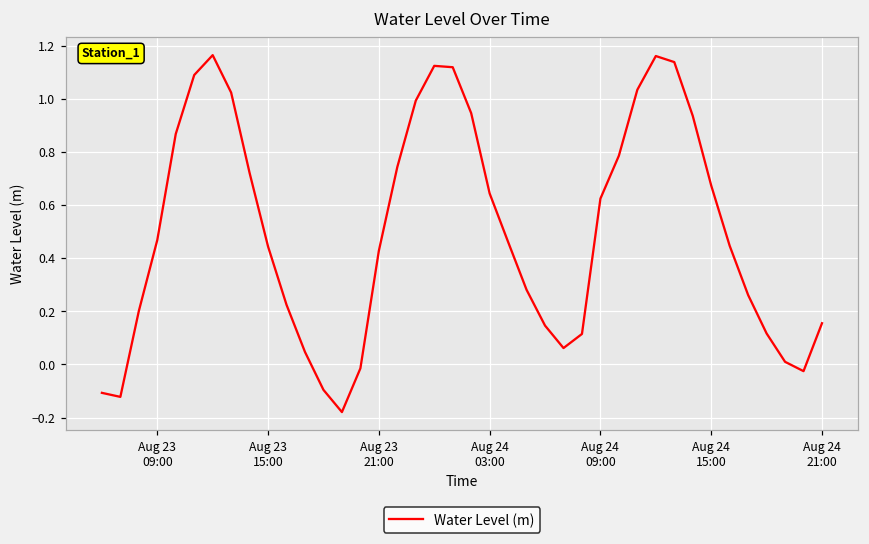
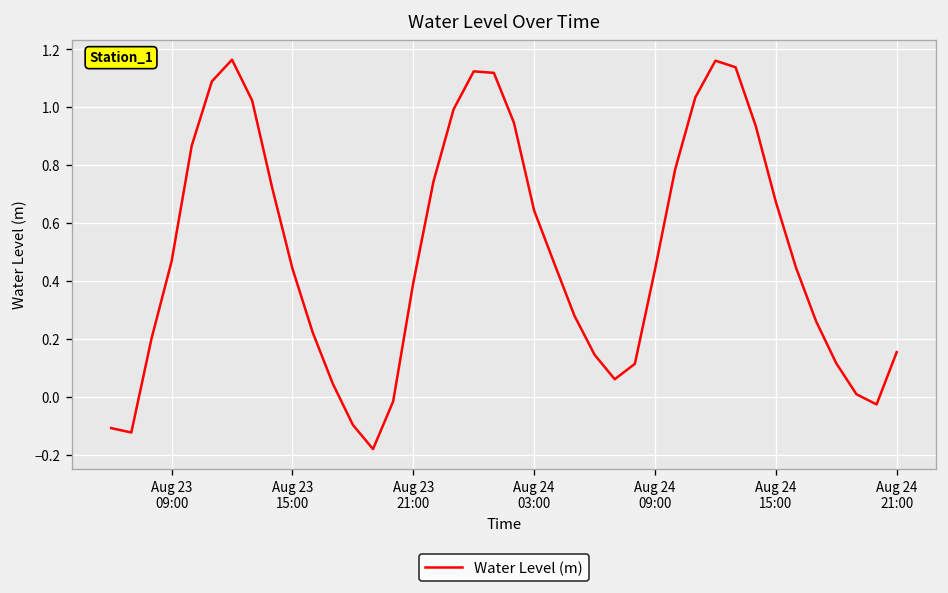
  {
    "Aug 23 09:00": 0.47,
    "Aug 23 15:00": 0.44,
-   "Aug 23 21:00": 0.43,
+   "Aug 23 21:00": 0.39,
    "Aug 24 03:00": 0.64,
-   "Aug 24 09:00": 0.62,
+   "Aug 24 09:00": 0.44,
    "Aug 24 15:00": 0.67,
    "Aug 24 21:00": 0.16
  }
